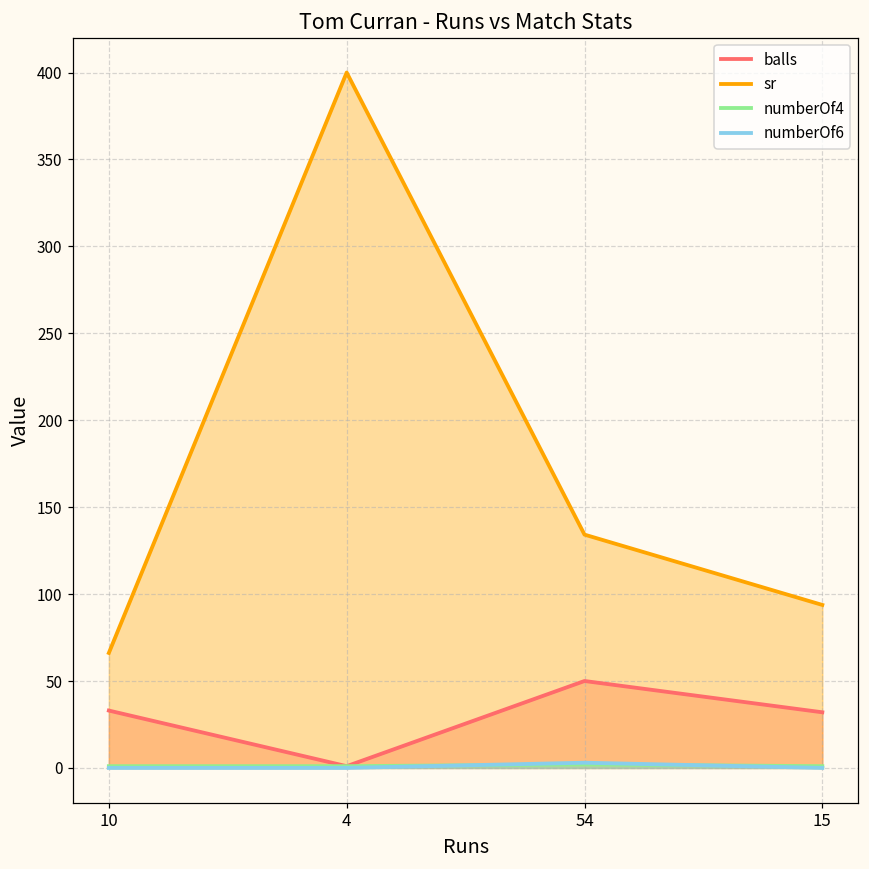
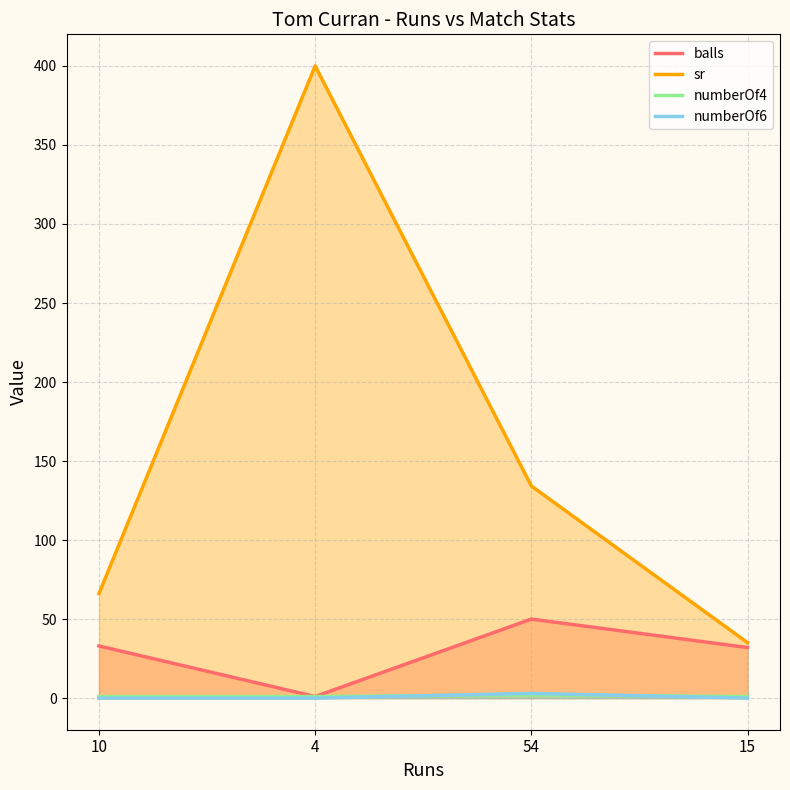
  {
    "balls": {
      "10": 33,
      "54": 50,
      "15": 32
    },
    "sr": {
      "10": 66,
      "4": 400,
      "54": 134,
-     "15": 94
+     "15": 35
    }
  }
